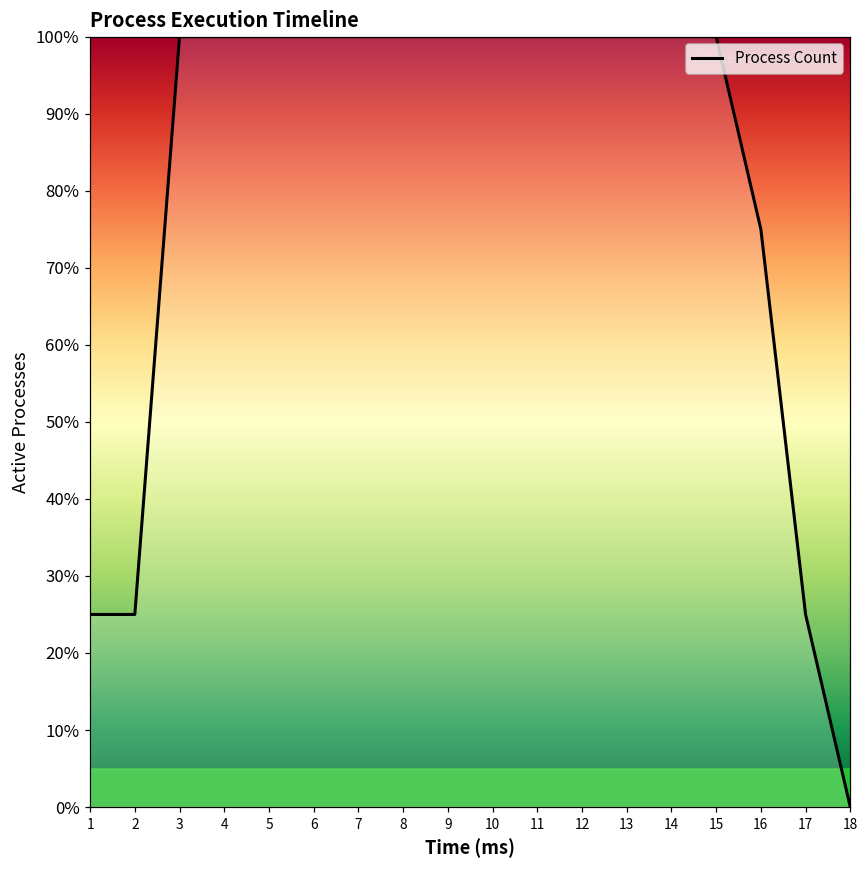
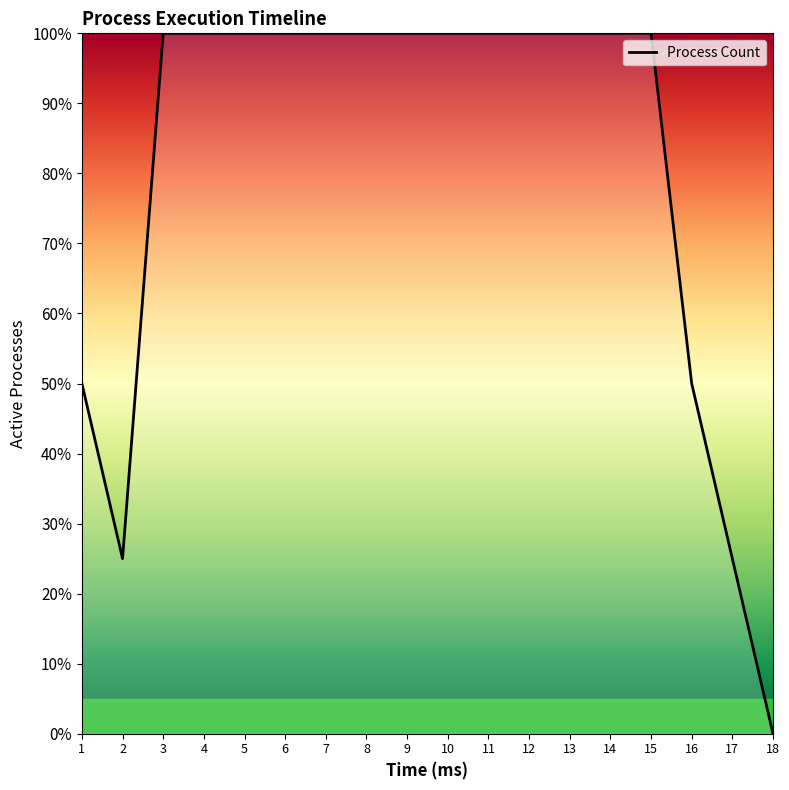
  {
-   "1": "25%",
+   "1": "50%",
    "2": "25%",
    "3": "100%",
    "4": "100%",
    "5": "100%",
    "6": "100%",
    "7": "100%",
    "8": "100%",
    "9": "100%",
    "10": "100%",
    "11": "100%",
    "12": "100%",
    "13": "100%",
    "14": "100%",
    "15": "100%",
-   "16": "75%",
+   "16": "50%",
    "17": "25%"
  }
